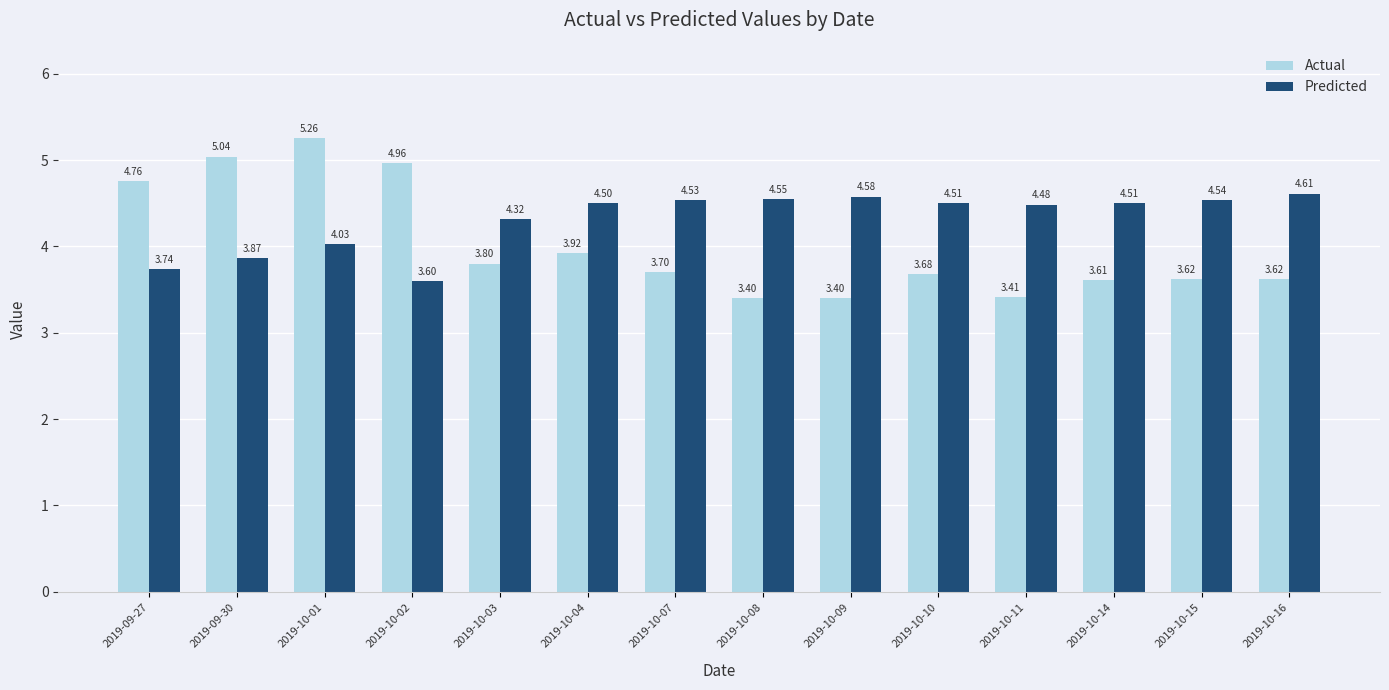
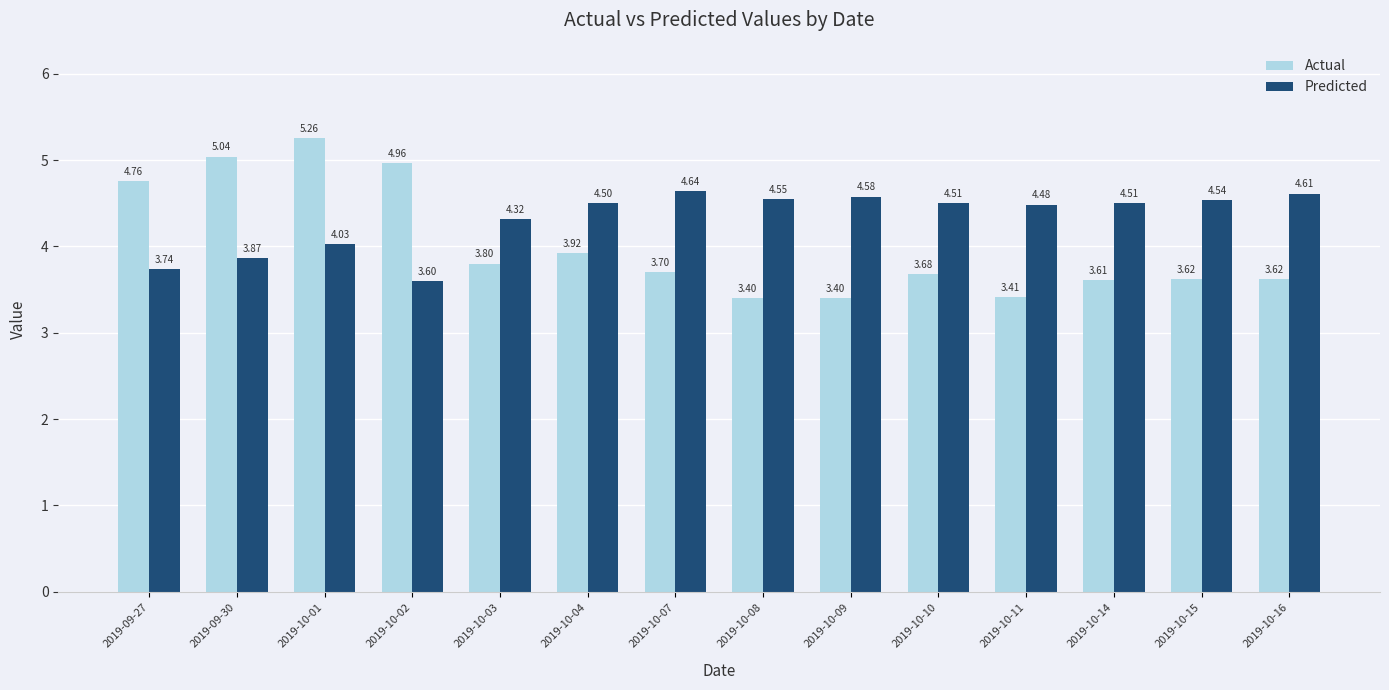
  {
    "Actual": {
      "2019-09-27": 4.76,
      "2019-09-30": 5.04,
      "2019-10-01": 5.26,
      "2019-10-02": 4.96,
      "2019-10-03": 3.80,
      "2019-10-04": 3.92,
      "2019-10-07": 3.70,
      "2019-10-08": 3.40,
      "2019-10-09": 3.40,
      "2019-10-10": 3.68,
      "2019-10-11": 3.41,
      "2019-10-14": 3.61,
      "2019-10-15": 3.62,
      "2019-10-16": 3.62
    },
    "Predicted": {
      "2019-09-27": 3.74,
      "2019-09-30": 3.87,
      "2019-10-01": 4.03,
      "2019-10-02": 3.60,
      "2019-10-03": 4.32,
      "2019-10-04": 4.50,
-     "2019-10-07": 4.53,
+     "2019-10-07": 4.64,
      "2019-10-08": 4.55,
      "2019-10-09": 4.58,
      "2019-10-10": 4.51,
      "2019-10-11": 4.48,
      "2019-10-14": 4.51,
      "2019-10-15": 4.54,
      "2019-10-16": 4.61
    }
  }
